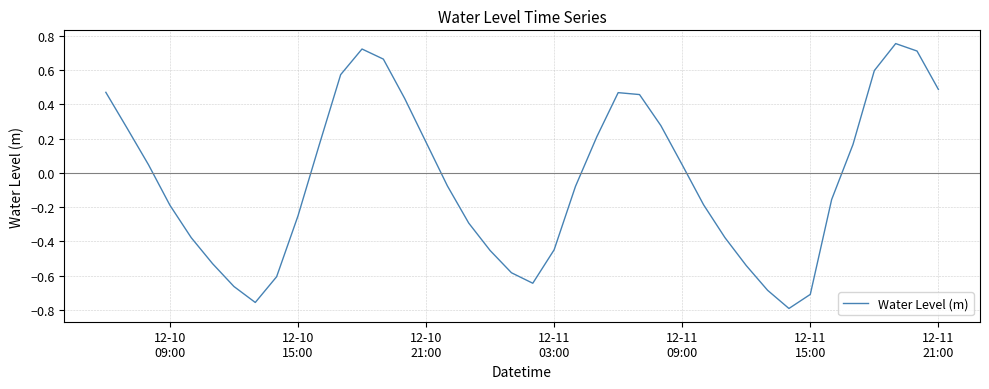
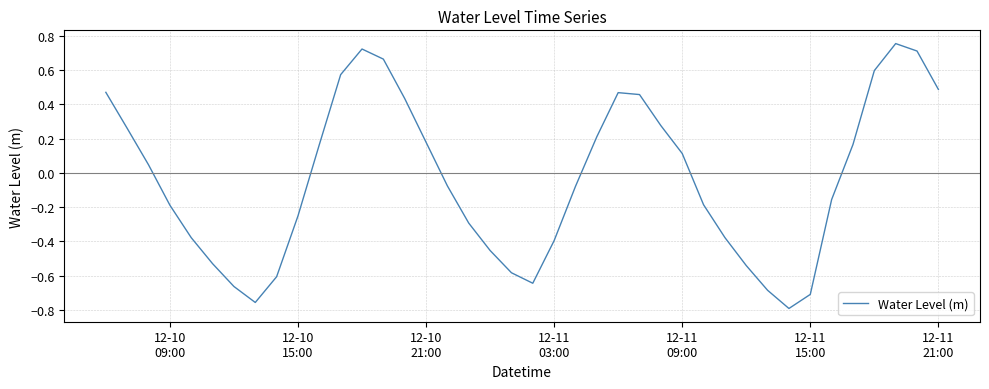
  {
    "12-10 09:00": -0.19,
    "12-10 15:00": -0.25,
    "12-10 21:00": 0.18,
-   "12-11 03:00": -0.45,
-   "12-11 09:00": 0.05,
+   "12-11 03:00": -0.40,
+   "12-11 09:00": 0.11,
    "12-11 15:00": -0.71,
    "12-11 21:00": 0.49
  }
